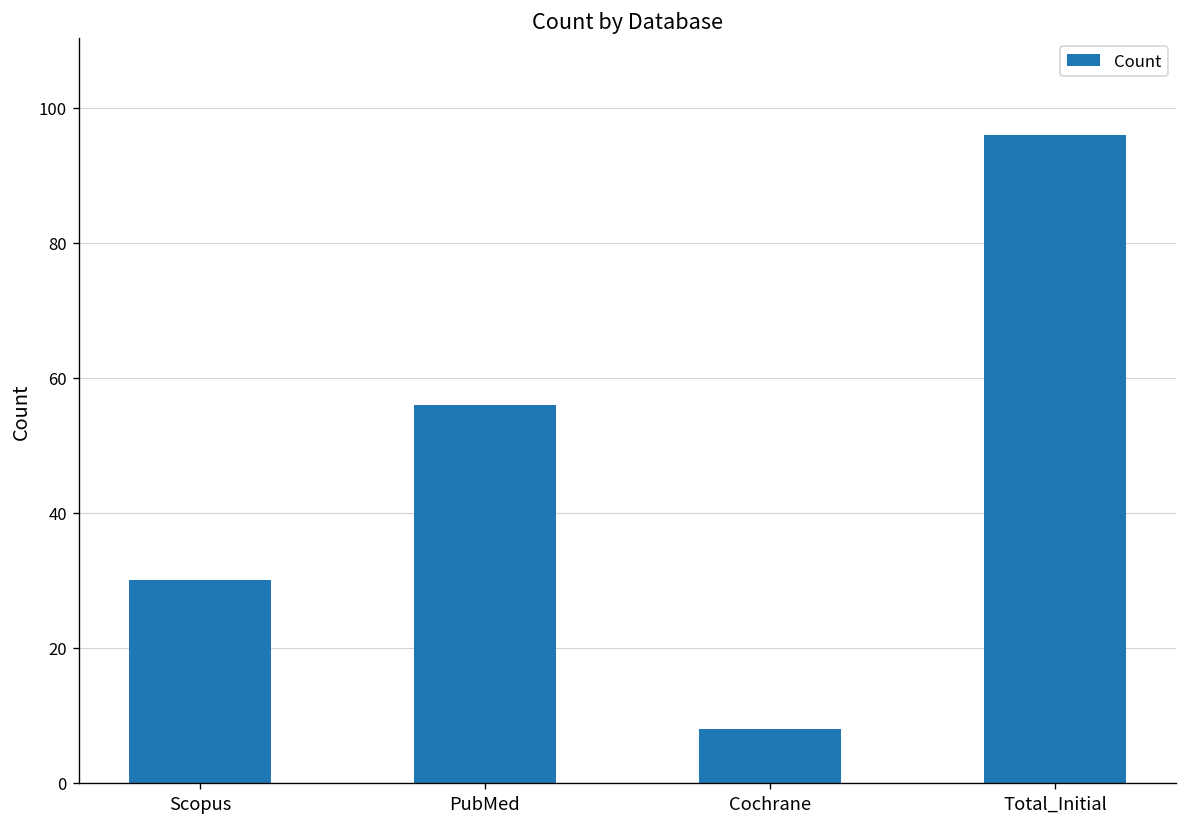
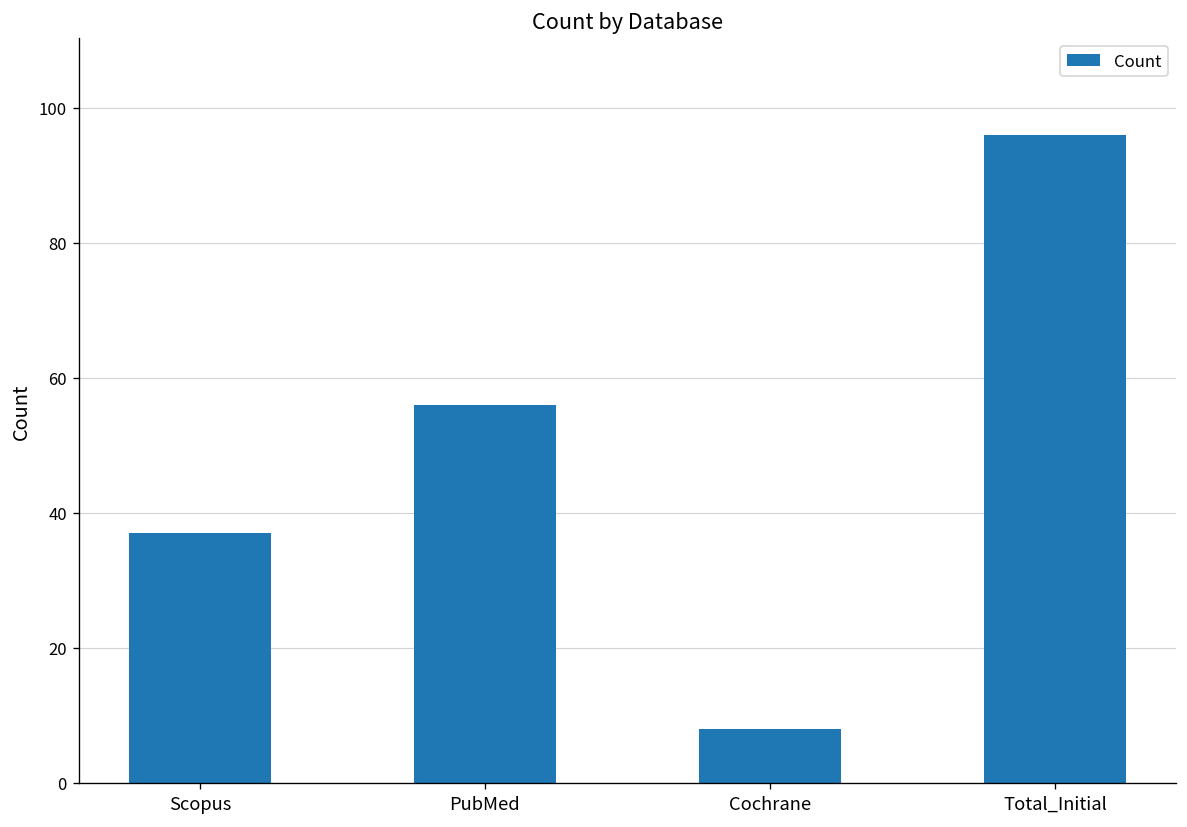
  {
-   "Scopus": 30,
+   "Scopus": 37,
    "PubMed": 56,
    "Cochrane": 8,
    "Total_Initial": 96
  }
